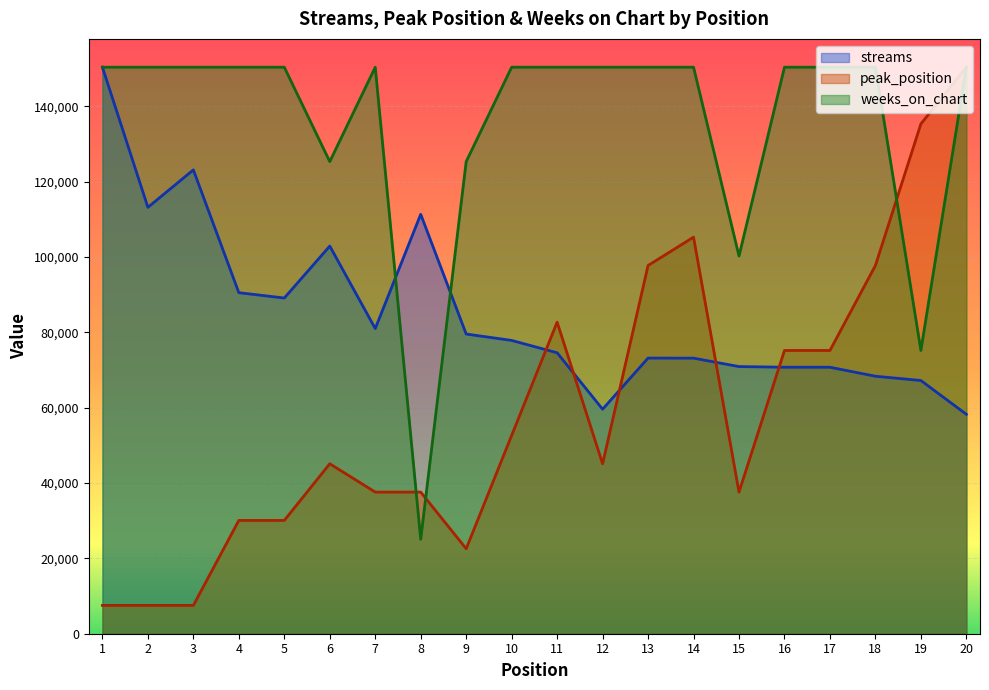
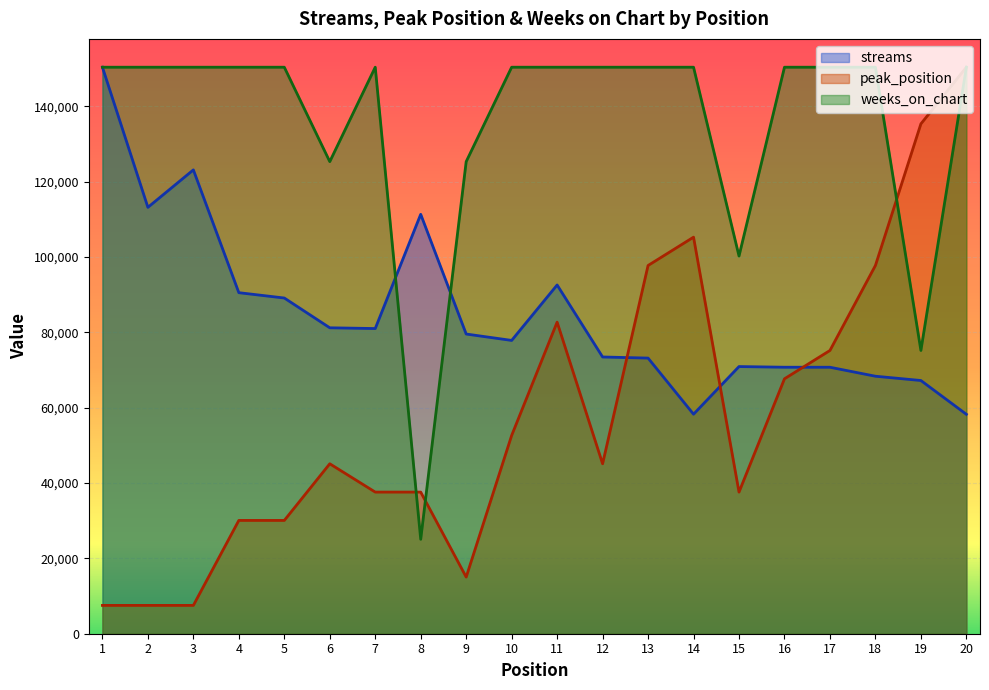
  {
    "streams": {
      "2": "113,000",
      "3": "123,000",
      "4": "91,000",
      "5": "89,000",
-     "6": "103,000",
+     "6": "81,000",
      "7": "81,000",
      "8": "111,000",
      "9": "80,000",
      "10": "78,000",
-     "11": "75,000",
-     "12": "60,000",
+     "11": "93,000",
+     "12": "73,000",
      "13": "73,000",
-     "14": "73,000",
+     "14": "58,000",
      "15": "71,000",
      "16": "71,000",
      "17": "71,000",
      "18": "68,000",
      "19": "67,000",
      "20": "58,000"
    },
    "peak_position": {
      "1": "8,000",
      "2": "8,000",
      "3": "8,000",
      "4": "30,000",
      "5": "30,000",
      "6": "45,000",
      "7": "38,000",
      "8": "38,000",
-     "9": "23,000",
+     "9": "15,000",
      "10": "53,000",
      "11": "83,000",
      "12": "45,000",
      "13": "98,000",
      "14": "105,000",
      "15": "38,000",
-     "16": "75,000",
+     "16": "68,000",
      "17": "75,000",
      "18": "98,000",
      "19": "135,000"
    },
    "weeks_on_chart": {
      "2": "150,000",
      "3": "150,000",
      "4": "150,000",
      "5": "150,000",
      "6": "125,000",
      "7": "150,000",
      "8": "25,000",
      "9": "125,000",
      "10": "150,000",
      "11": "150,000",
      "12": "150,000",
      "13": "150,000",
      "14": "150,000",
      "15": "100,000",
      "16": "150,000",
      "19": "75,000"
    }
  }
